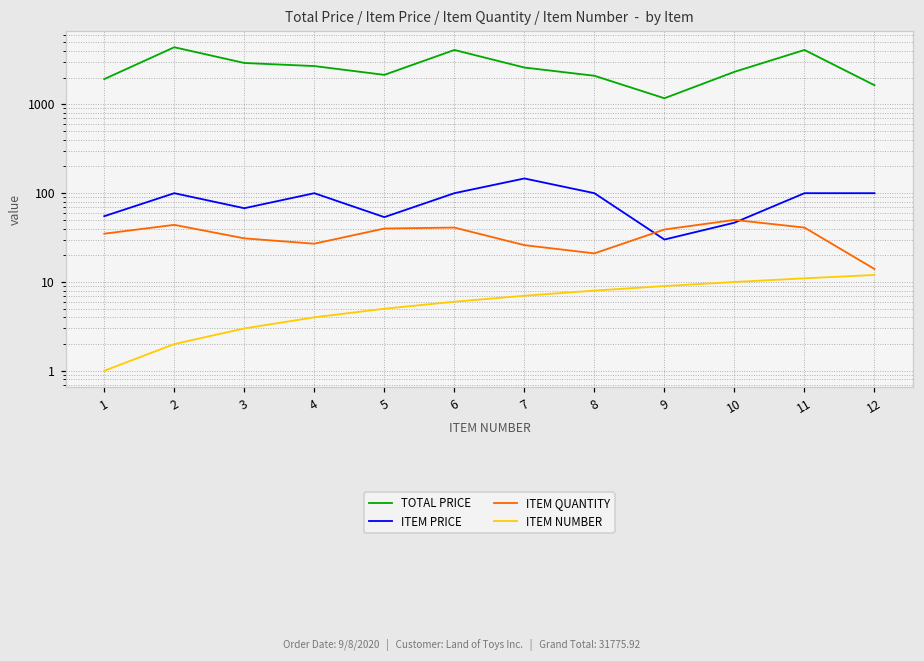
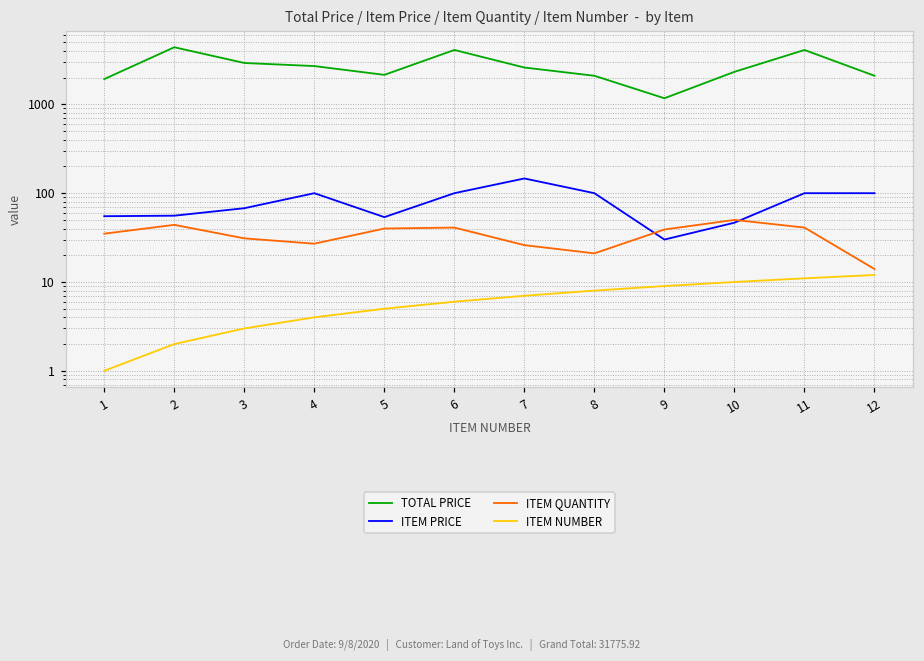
  {
    "TOTAL PRICE": {
      "1": 1900,
      "2": 4000,
      "3": 2900,
      "4": 2700,
      "5": 2200,
      "6": 4000,
      "7": 2600,
      "8": 2100,
      "9": 1200,
      "10": 2300,
      "11": 4000,
-     "12": 1600
+     "12": 2100
    },
    "ITEM PRICE": {
      "1": 60,
-     "2": 100,
+     "2": 60,
      "3": 70,
      "4": 100,
      "5": 50,
      "6": 100,
      "7": 150,
      "8": 100,
      "9": 30,
      "11": 100,
      "12": 100
    },
    "ITEM QUANTITY": {
      "1": 35,
      "2": 40,
      "3": 31,
      "4": 27,
      "5": 40,
      "6": 40,
      "7": 26,
      "8": 21,
      "9": 40,
      "11": 40,
      "12": 14
    },
    "ITEM NUMBER": {
      "1": 1,
      "2": 2,
      "3": 3,
      "4": 4,
      "5": 5,
      "6": 6,
      "7": 7,
      "8": 8,
      "9": 9,
      "10": 10,
      "11": 11,
      "12": 12
    }
  }
